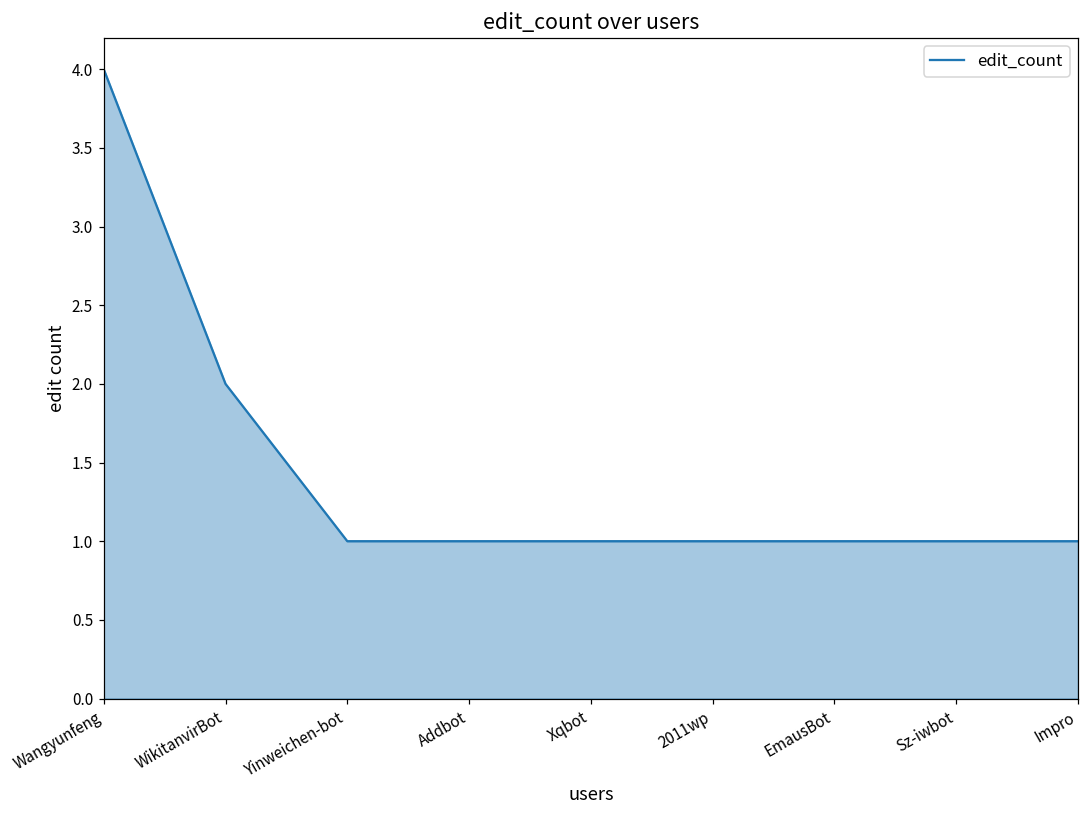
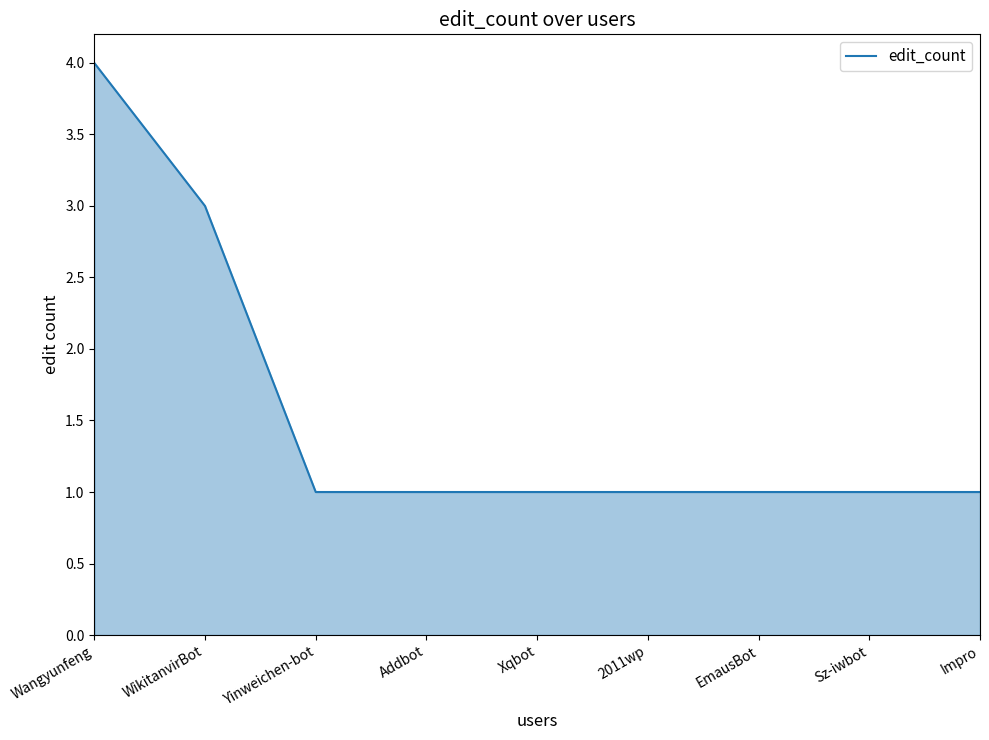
  {
    "Wangyunfeng": 4,
-   "WikitanvirBot": 2,
+   "WikitanvirBot": 3,
    "Yinweichen-bot": 1,
    "Addbot": 1,
    "Xqbot": 1,
    "2011wp": 1,
    "EmausBot": 1,
    "Sz-iwbot": 1,
    "Impro": 1
  }
